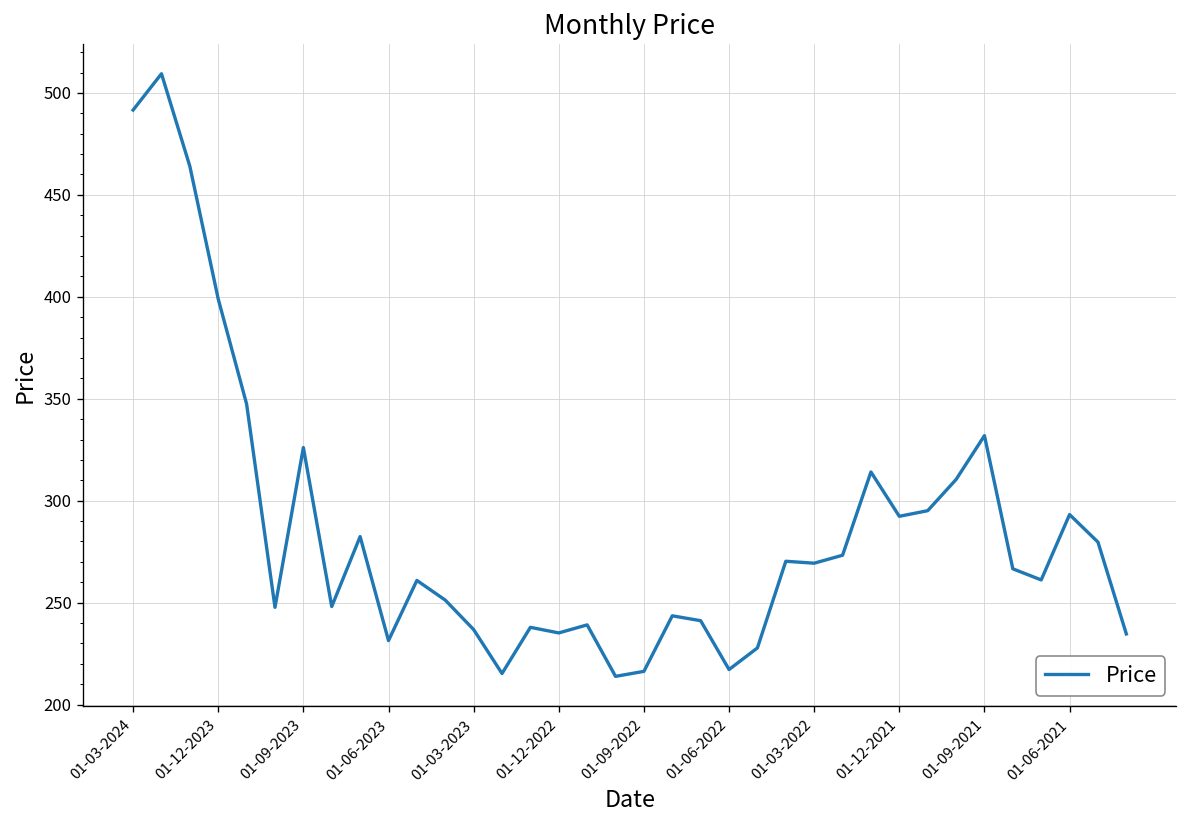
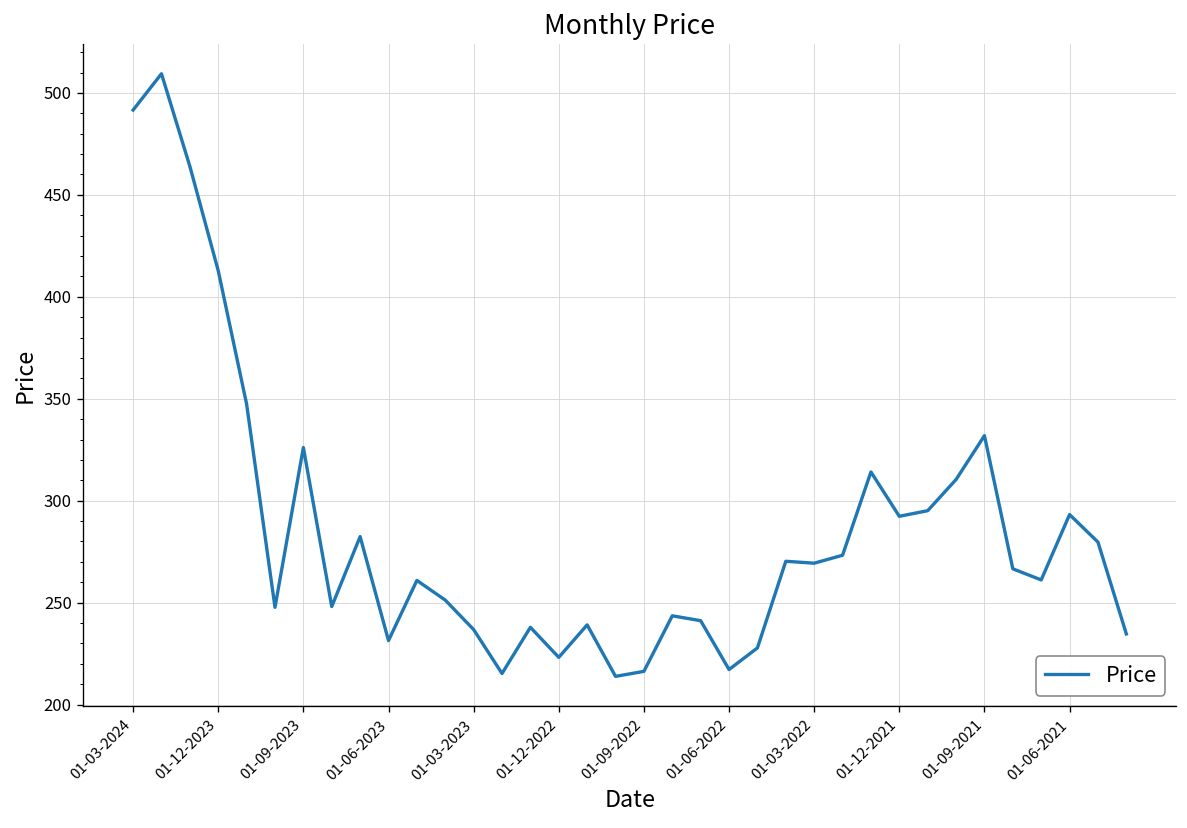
  {
    "01-03-2024": 492,
-   "01-12-2023": 399,
+   "01-12-2023": 413,
    "01-09-2023": 326,
    "01-06-2023": 231,
    "01-03-2023": 237,
-   "01-12-2022": 235,
+   "01-12-2022": 223,
    "01-09-2022": 216,
    "01-06-2022": 217,
    "01-03-2022": 269,
    "01-12-2021": 292,
    "01-09-2021": 332,
    "01-06-2021": 293
  }
